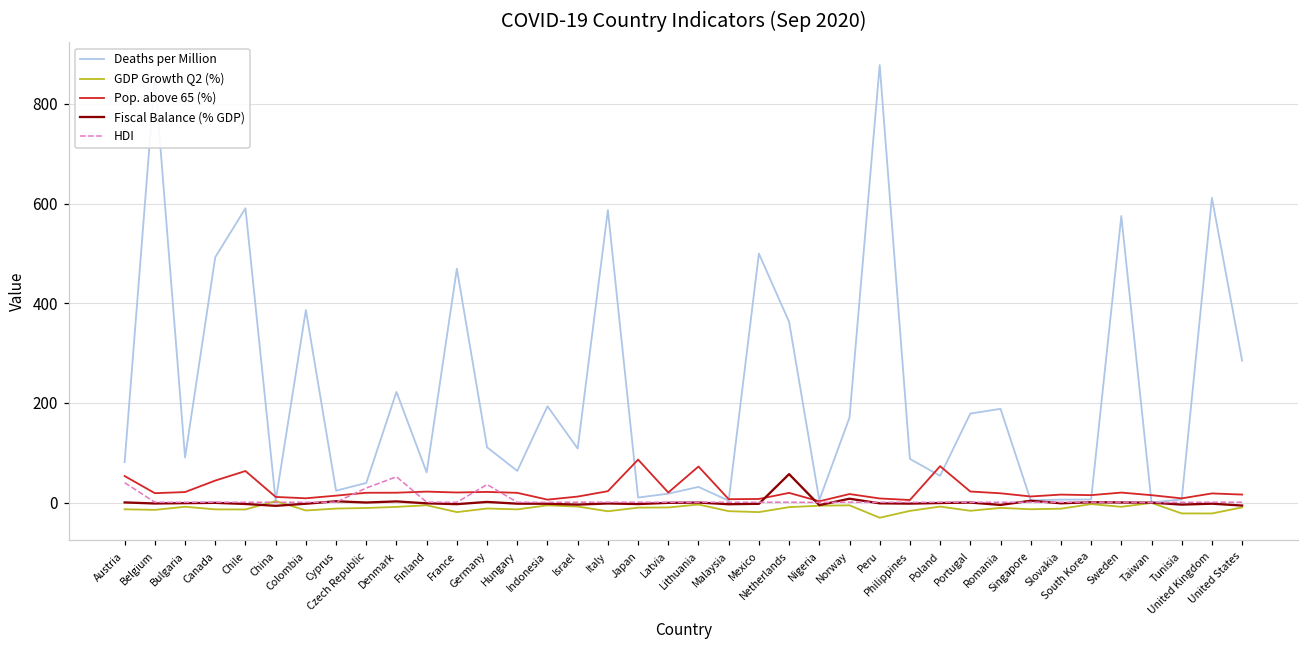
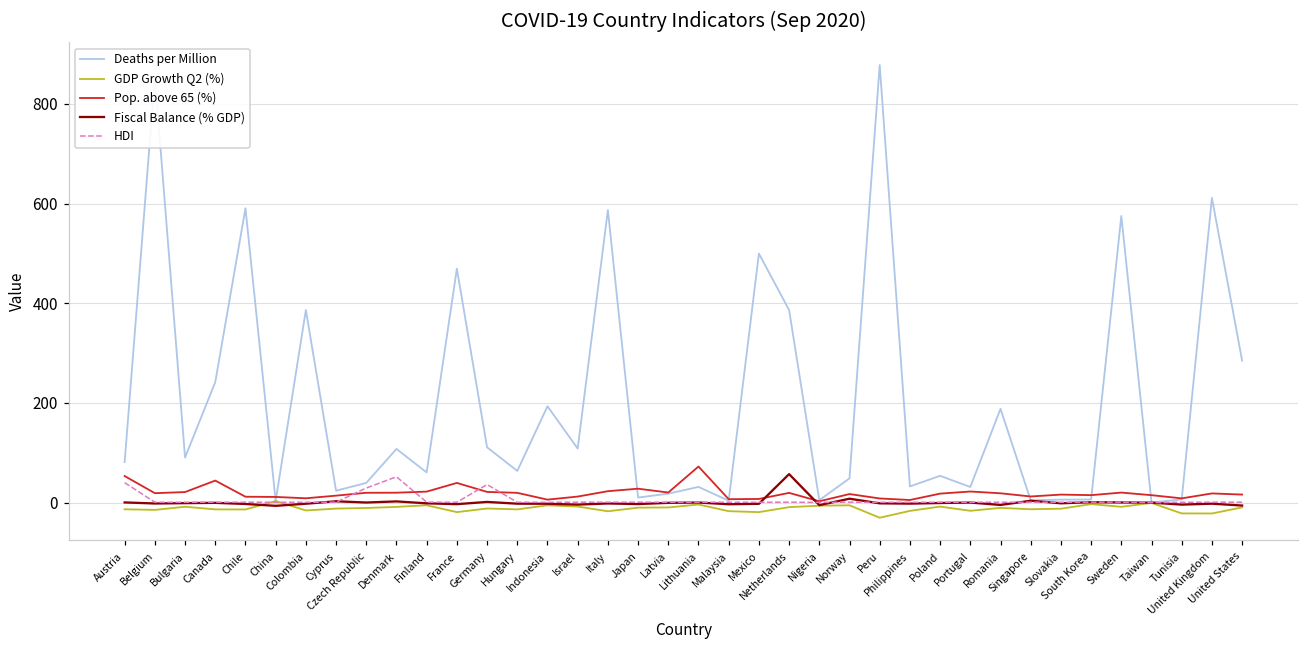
  {
    "Deaths per Million": {
      "Austria": 80,
      "Bulgaria": 90,
-     "Canada": 490,
+     "Canada": 240,
      "Chile": 590,
      "Colombia": 390,
      "Cyprus": 20,
      "Czech Republic": 40,
-     "Denmark": 220,
+     "Denmark": 110,
      "Finland": 60,
      "France": 470,
      "Germany": 110,
      "Hungary": 60,
      "Indonesia": 190,
      "Israel": 110,
      "Italy": 590,
      "Japan": 10,
      "Lithuania": 30,
      "Mexico": 500,
-     "Netherlands": 360,
-     "Norway": 170,
+     "Netherlands": 390,
+     "Norway": 50,
      "Peru": 880,
-     "Philippines": 90,
+     "Philippines": 30,
      "Poland": 50,
-     "Portugal": 180,
+     "Portugal": 30,
      "Romania": 190,
      "Sweden": 580,
      "United Kingdom": 610,
      "United States": 280
    },
    "GDP Growth Q2 (%)": {
      "Austria": -10,
      "Belgium": -10,
      "Bulgaria": -10,
      "Canada": -10,
      "Chile": -10,
      "Colombia": -20,
      "Cyprus": -10,
      "Czech Republic": -10,
      "Denmark": -10,
      "France": -20,
      "Germany": -10,
      "Hungary": -10,
      "Italy": -20,
      "Japan": -10,
      "Latvia": -10,
      "Malaysia": -20,
      "Mexico": -20,
      "Netherlands": -10,
      "Norway": -10,
      "Peru": -30,
      "Philippines": -20,
      "Poland": -10,
      "Portugal": -20,
      "Romania": -10,
      "Singapore": -10,
      "Slovakia": -10,
      "Sweden": -10,
      "Tunisia": -20,
      "United Kingdom": -20
    },
    "Pop. above 65 (%)": {
      "Austria": 50,
      "Belgium": 20,
      "Bulgaria": 20,
      "Canada": 40,
-     "Chile": 60,
+     "Chile": 10,
      "China": 10,
      "Colombia": 10,
      "Cyprus": 10,
      "Czech Republic": 20,
      "Denmark": 20,
      "Finland": 20,
-     "France": 20,
+     "France": 40,
      "Germany": 20,
      "Hungary": 20,
      "Israel": 10,
      "Italy": 20,
-     "Japan": 90,
+     "Japan": 30,
      "Lithuania": 70,
      "Mexico": 10,
      "Netherlands": 20,
      "Norway": 20,
      "Peru": 10,
-     "Poland": 70,
+     "Poland": 20,
      "Portugal": 20,
      "Romania": 20,
      "Singapore": 10,
      "Slovakia": 20,
      "South Korea": 20,
      "Sweden": 20,
      "Taiwan": 20,
      "United Kingdom": 20,
      "United States": 20
    },
    "Fiscal Balance (% GDP)": {
      "Austria": 0,
      "China": -10,
      "Czech Republic": 0,
      "Denmark": 0,
      "Germany": 0,
      "Netherlands": 60,
      "Norway": 10
    },
    "HDI": {
      "Austria": 40,
      "Czech Republic": 30,
      "Denmark": 50,
      "Germany": 40,
      "Netherlands": 0,
      "Norway": 0,
      "United States": 0
    }
  }
